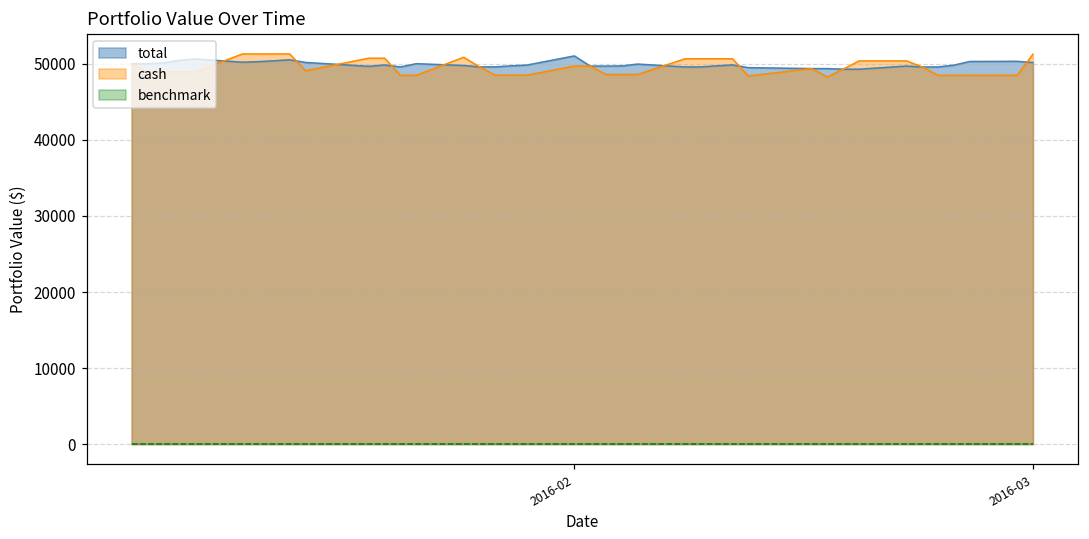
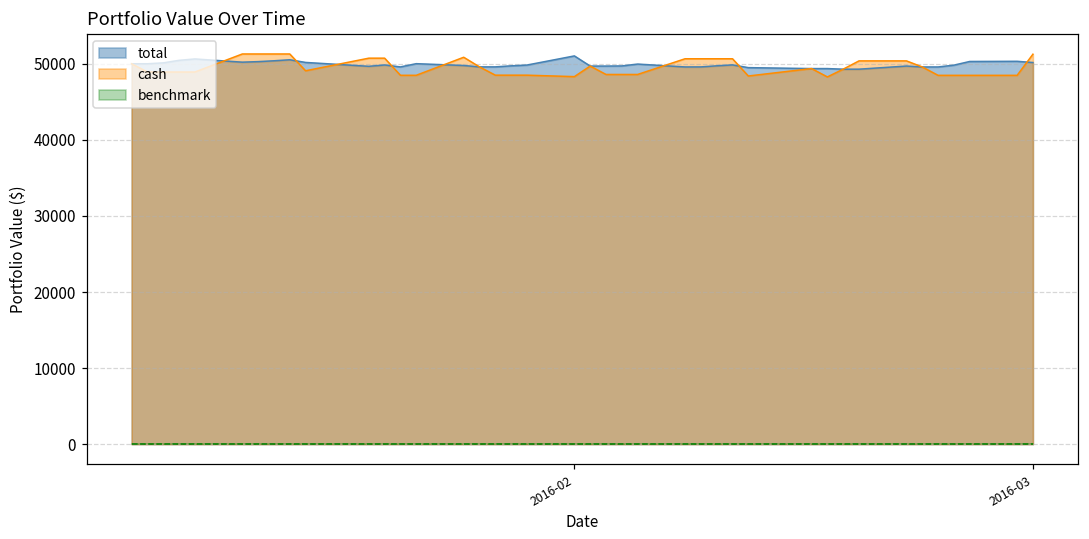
  {
    "total": {
      "2016-02": 51000,
      "2016-03": 50000
    },
    "cash": {
-     "2016-02": 50000,
+     "2016-02": 48000,
      "2016-03": 51000
    },
    "benchmark": {
      "2016-02": 0,
      "2016-03": 0
    }
  }
